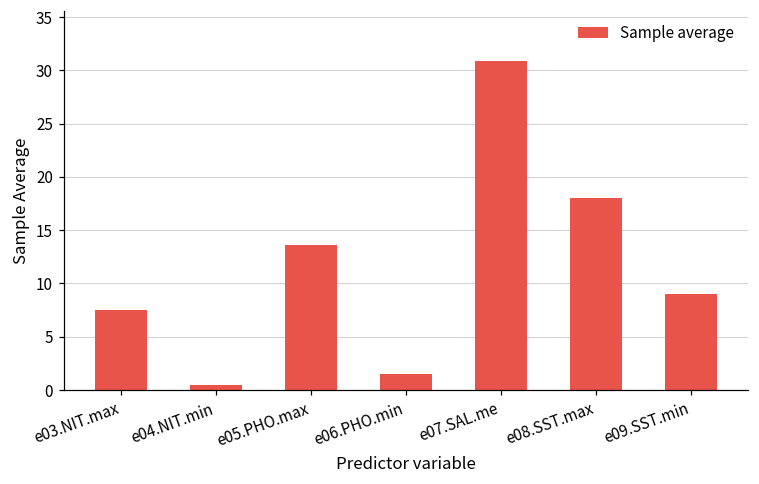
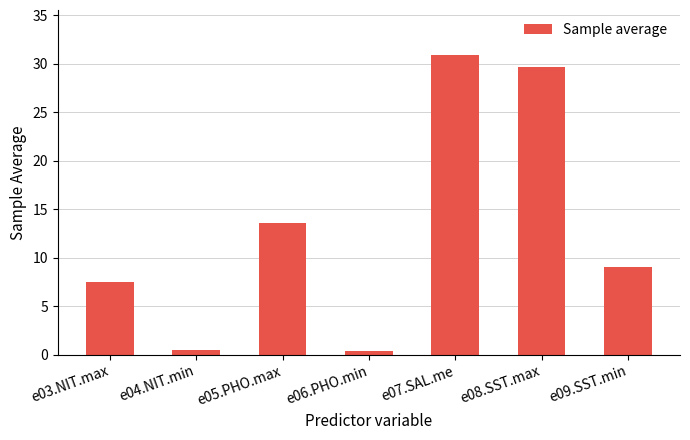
  {
    "e03.NIT.max": 7,
    "e04.NIT.min": 0,
    "e05.PHO.max": 14,
-   "e06.PHO.min": 2,
+   "e06.PHO.min": 0,
    "e07.SAL.me": 31,
-   "e08.SST.max": 18,
+   "e08.SST.max": 30,
    "e09.SST.min": 9
  }
